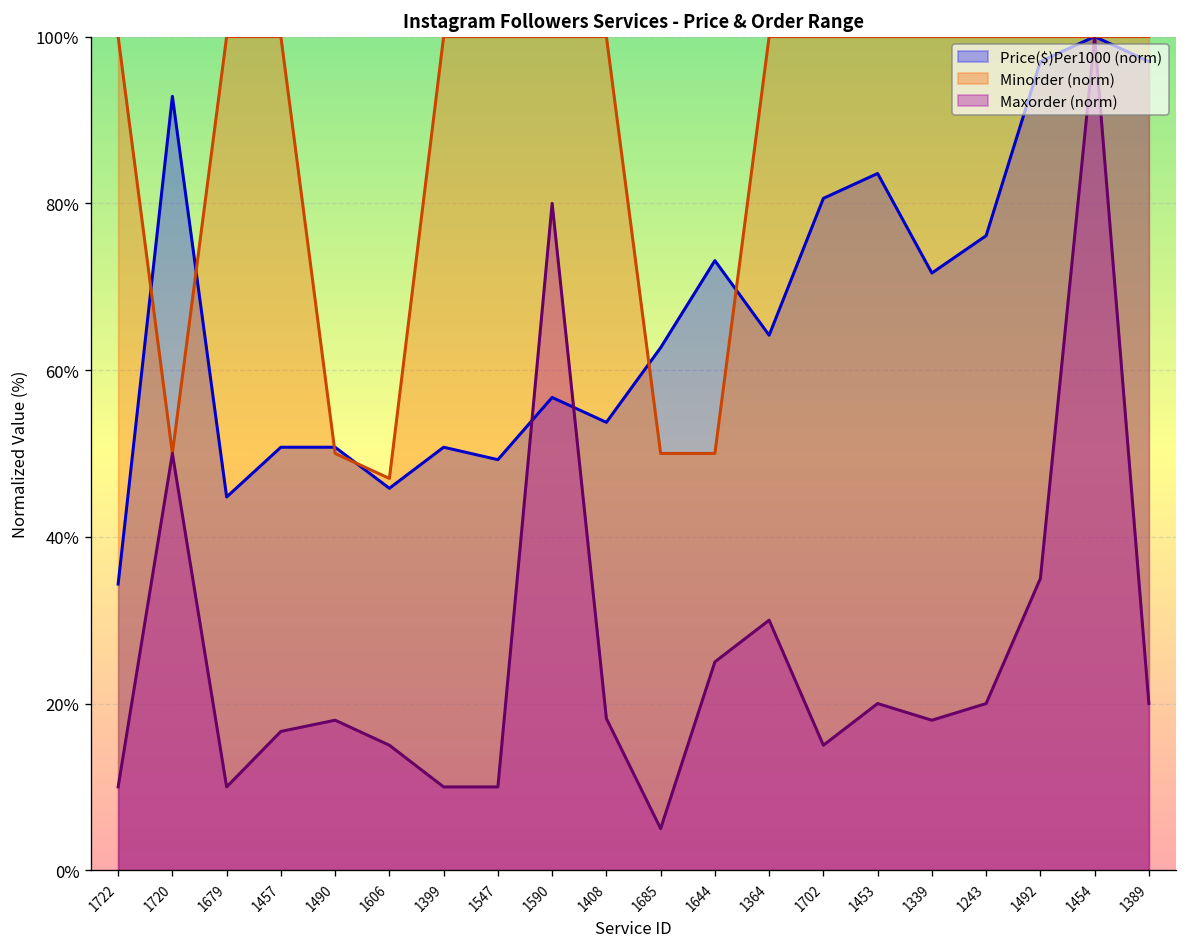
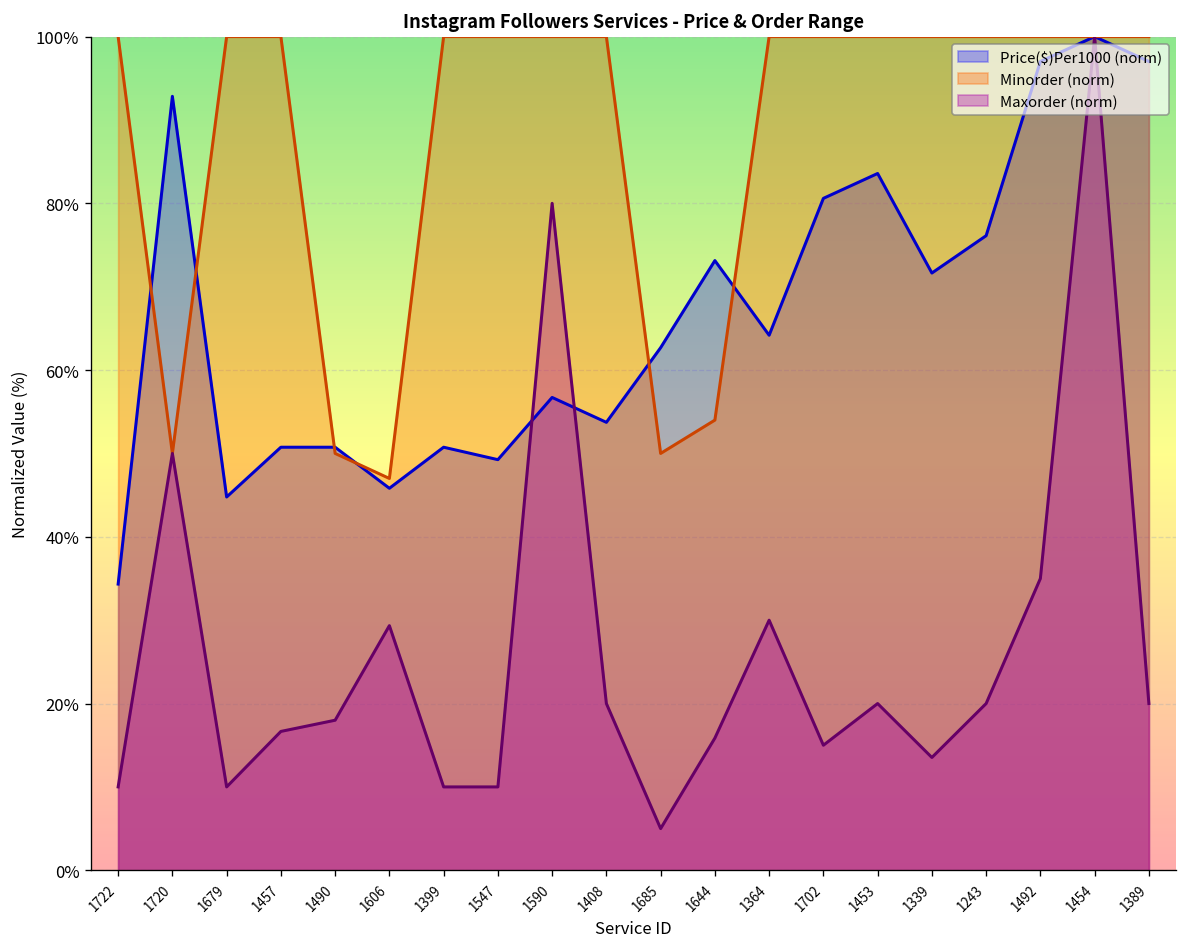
  {
    "Price($)Per1000 (norm)": {
      "1722": "34%",
      "1720": "93%",
      "1679": "45%",
      "1457": "51%",
      "1490": "51%",
      "1606": "46%",
      "1399": "51%",
      "1547": "49%",
      "1590": "57%",
      "1408": "54%",
      "1685": "63%",
      "1644": "73%",
      "1364": "64%",
      "1702": "81%",
      "1453": "84%",
      "1339": "72%",
      "1243": "76%"
    },
    "Minorder (norm)": {
      "1722": "100%",
      "1679": "100%",
      "1457": "100%",
      "1490": "50%",
      "1606": "47%",
      "1399": "100%",
      "1547": "100%",
      "1590": "100%",
      "1408": "100%",
      "1685": "50%",
-     "1644": "50%",
+     "1644": "54%",
      "1364": "100%",
      "1702": "100%",
      "1453": "100%",
      "1339": "100%",
      "1243": "100%",
      "1492": "100%",
      "1389": "100%"
    },
    "Maxorder (norm)": {
      "1722": "10%",
      "1679": "10%",
      "1457": "17%",
      "1490": "18%",
-     "1606": "15%",
+     "1606": "29%",
      "1399": "10%",
      "1547": "10%",
      "1590": "80%",
-     "1408": "18%",
+     "1408": "20%",
      "1685": "5%",
-     "1644": "25%",
+     "1644": "16%",
      "1364": "30%",
      "1702": "15%",
      "1453": "20%",
-     "1339": "18%",
+     "1339": "14%",
      "1243": "20%",
      "1492": "35%",
      "1389": "20%"
    }
  }
